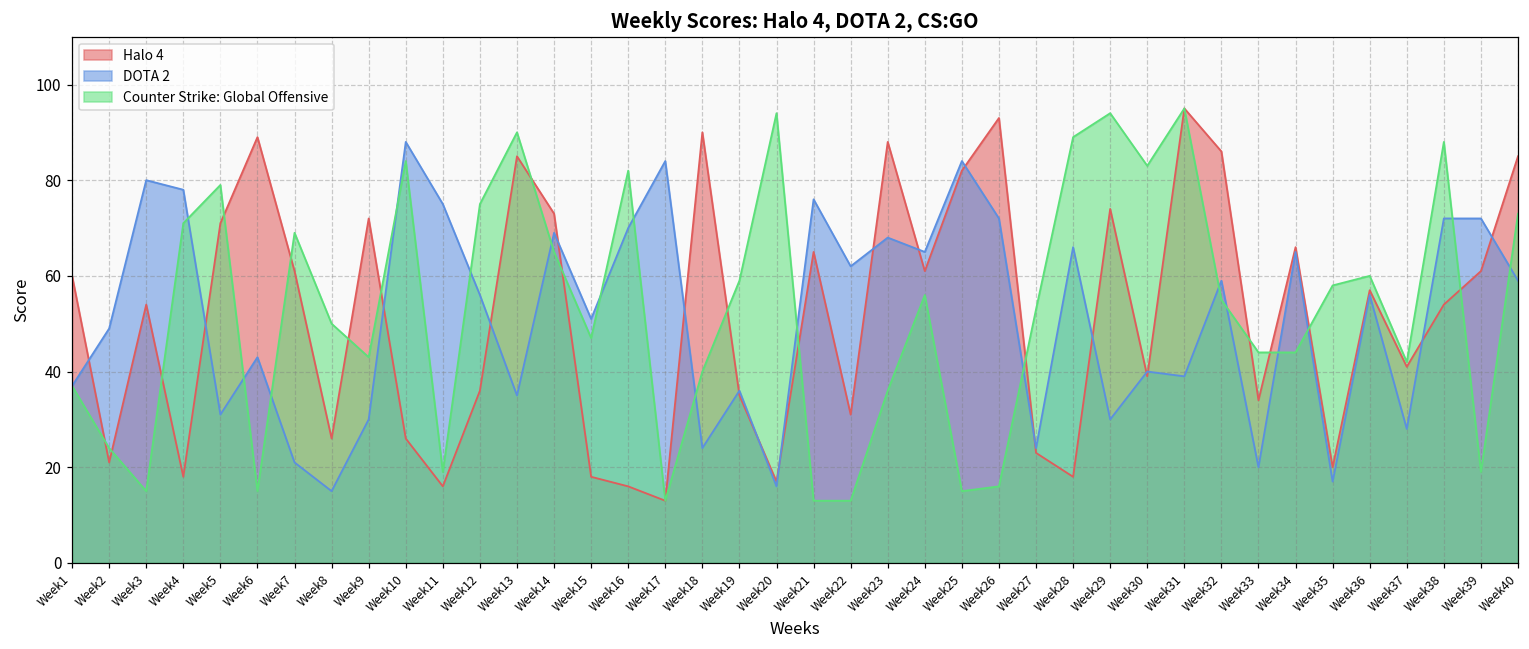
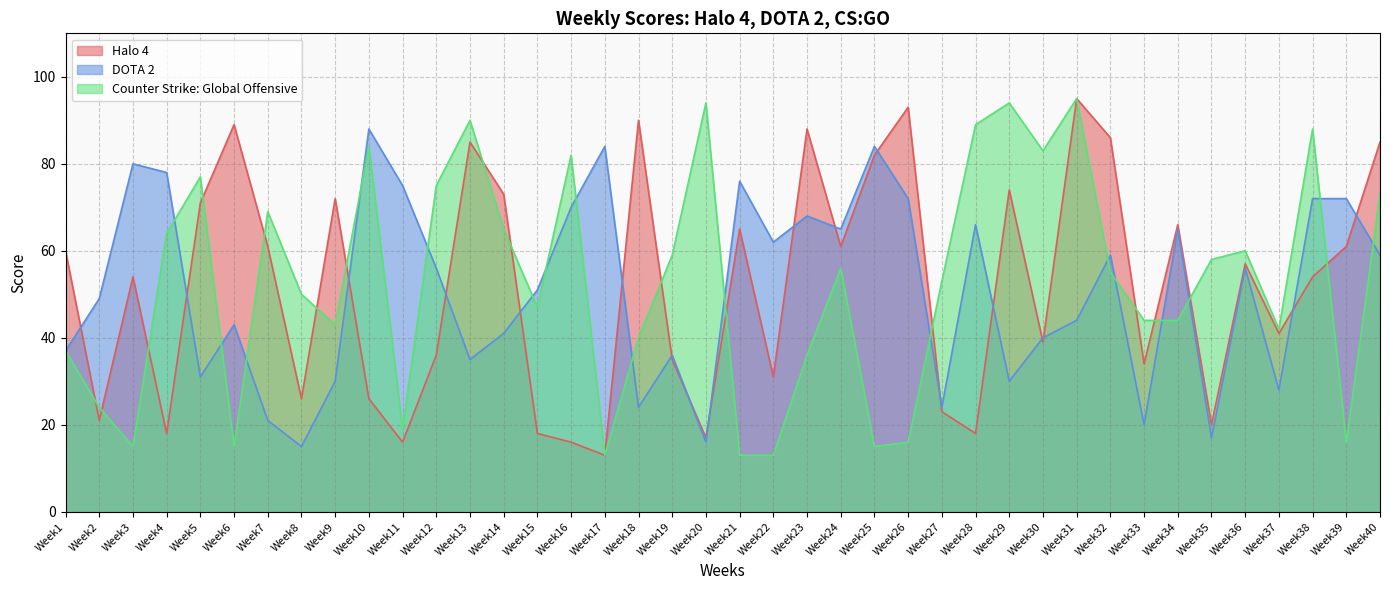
  {
    "Halo 4": {
      "Week1": 60,
      "Week2": 21,
      "Week3": 54,
      "Week4": 18,
      "Week5": 71,
      "Week6": 89,
      "Week7": 61,
      "Week8": 26,
      "Week9": 72,
      "Week10": 26,
      "Week11": 16,
      "Week12": 36,
      "Week13": 85,
      "Week14": 73,
      "Week15": 18,
      "Week16": 16,
      "Week18": 90,
      "Week19": 35,
      "Week20": 17,
      "Week21": 65,
      "Week22": 31,
      "Week23": 88,
      "Week24": 61,
      "Week25": 82,
      "Week26": 93,
      "Week27": 23,
      "Week28": 18,
      "Week29": 74,
      "Week30": 39,
      "Week32": 86,
      "Week33": 34,
      "Week34": 66,
      "Week35": 20,
      "Week36": 57,
      "Week37": 41,
      "Week38": 54,
      "Week39": 61,
      "Week40": 85
    },
    "DOTA 2": {
      "Week2": 49,
      "Week3": 80,
      "Week4": 78,
      "Week5": 31,
      "Week6": 43,
      "Week7": 21,
      "Week8": 15,
      "Week9": 30,
      "Week10": 88,
      "Week11": 75,
      "Week12": 56,
      "Week13": 35,
-     "Week14": 69,
+     "Week14": 41,
      "Week15": 51,
      "Week16": 70,
      "Week17": 84,
      "Week18": 24,
      "Week19": 36,
      "Week20": 16,
      "Week21": 76,
      "Week22": 62,
      "Week23": 68,
      "Week24": 65,
      "Week25": 84,
      "Week26": 72,
      "Week27": 24,
      "Week28": 66,
      "Week29": 30,
      "Week30": 40,
-     "Week31": 39,
+     "Week31": 44,
      "Week32": 59,
      "Week33": 20,
      "Week34": 65,
      "Week35": 17,
      "Week36": 56,
      "Week37": 28,
      "Week38": 72,
      "Week39": 72,
      "Week40": 59
    },
    "Counter Strike: Global Offensive": {
      "Week2": 24,
      "Week3": 15,
-     "Week4": 71,
-     "Week5": 79,
+     "Week4": 64,
+     "Week5": 77,
      "Week6": 15,
      "Week7": 69,
      "Week8": 50,
      "Week9": 43,
      "Week10": 84,
      "Week11": 19,
      "Week12": 75,
      "Week13": 90,
      "Week14": 65,
      "Week15": 47,
      "Week16": 82,
      "Week18": 40,
      "Week19": 59,
      "Week20": 94,
      "Week21": 13,
      "Week22": 13,
      "Week23": 36,
      "Week24": 56,
      "Week25": 15,
      "Week26": 16,
      "Week27": 53,
      "Week28": 89,
      "Week29": 94,
      "Week30": 83,
      "Week32": 55,
      "Week33": 44,
      "Week34": 44,
      "Week35": 58,
      "Week36": 60,
      "Week37": 42,
      "Week38": 88,
-     "Week39": 19,
+     "Week39": 16,
      "Week40": 73
    }
  }
